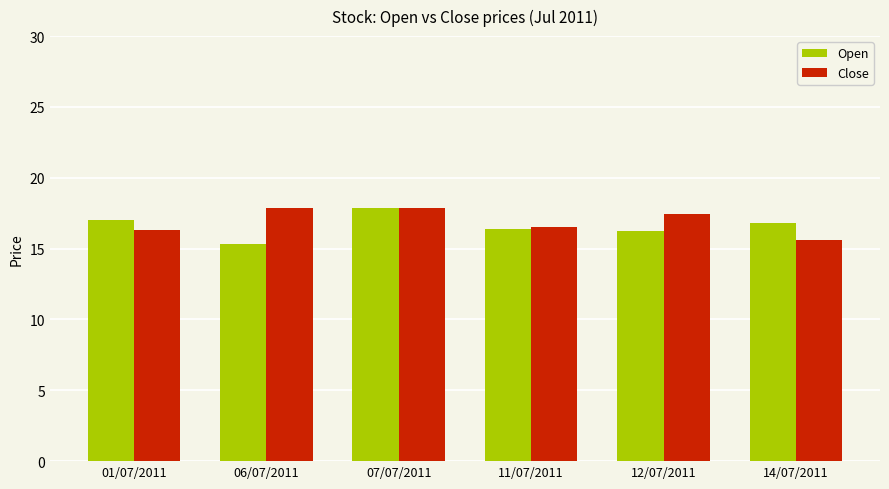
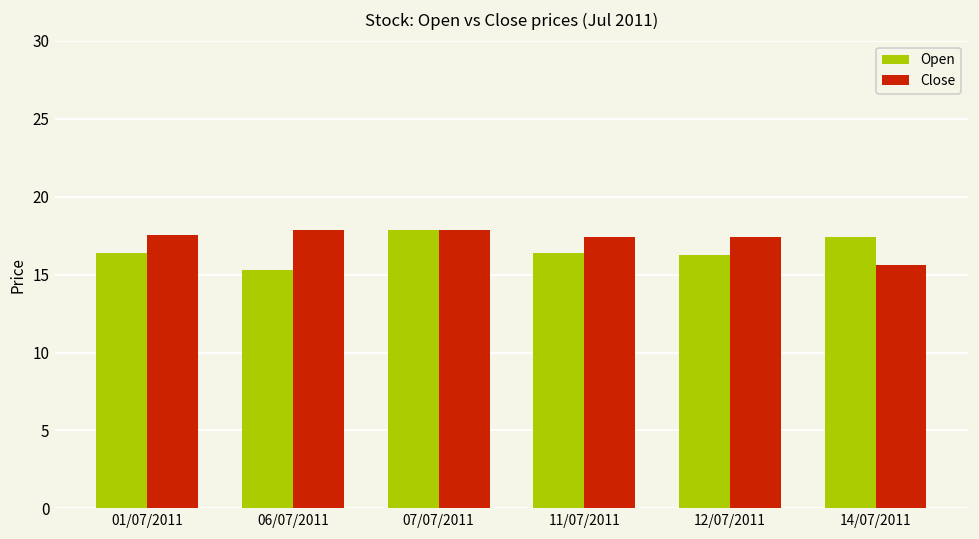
  {
    "Open": {
-     "01/07/2011": 17.0,
+     "01/07/2011": 16.4,
      "06/07/2011": 15.3,
      "07/07/2011": 17.9,
      "11/07/2011": 16.4,
      "12/07/2011": 16.3,
-     "14/07/2011": 16.8
+     "14/07/2011": 17.4
    },
    "Close": {
-     "01/07/2011": 16.3,
+     "01/07/2011": 17.5,
      "06/07/2011": 17.9,
      "07/07/2011": 17.9,
-     "11/07/2011": 16.6,
+     "11/07/2011": 17.4,
      "12/07/2011": 17.4,
      "14/07/2011": 15.6
    }
  }
